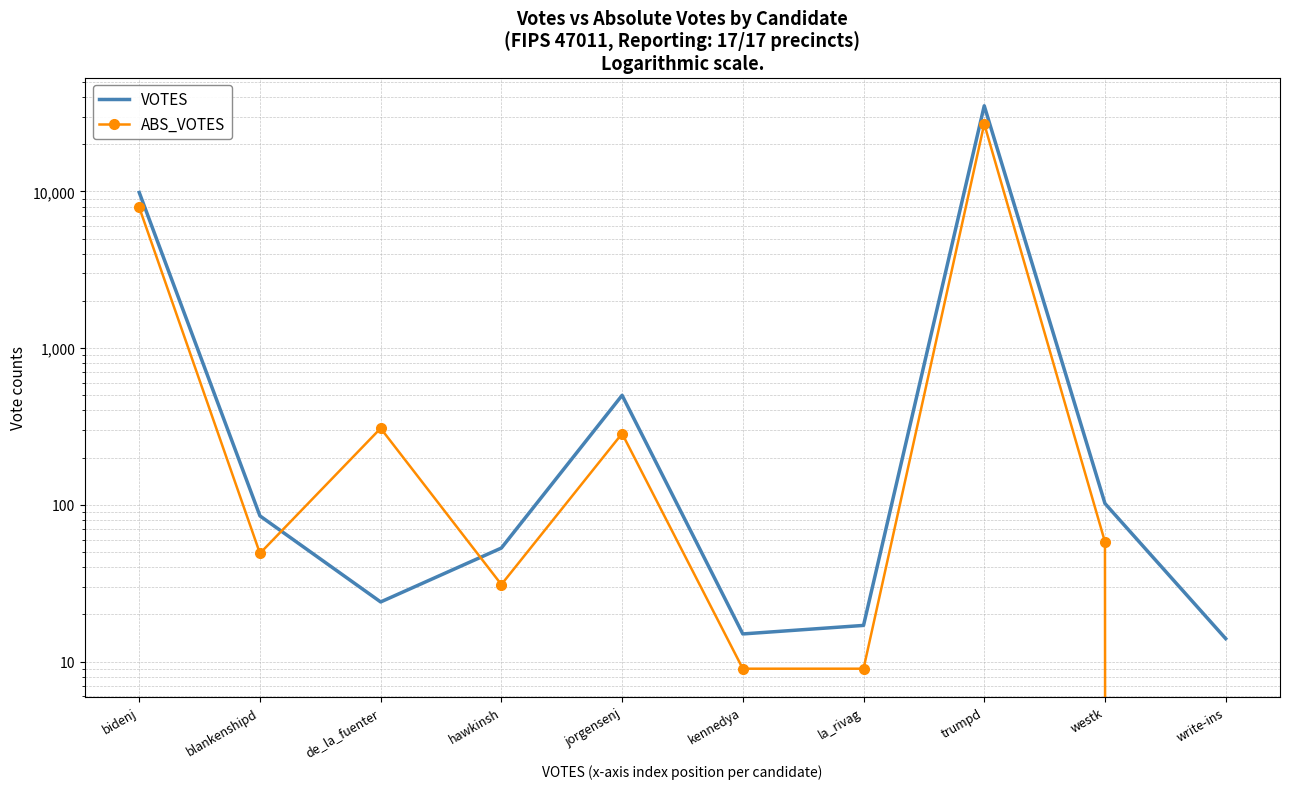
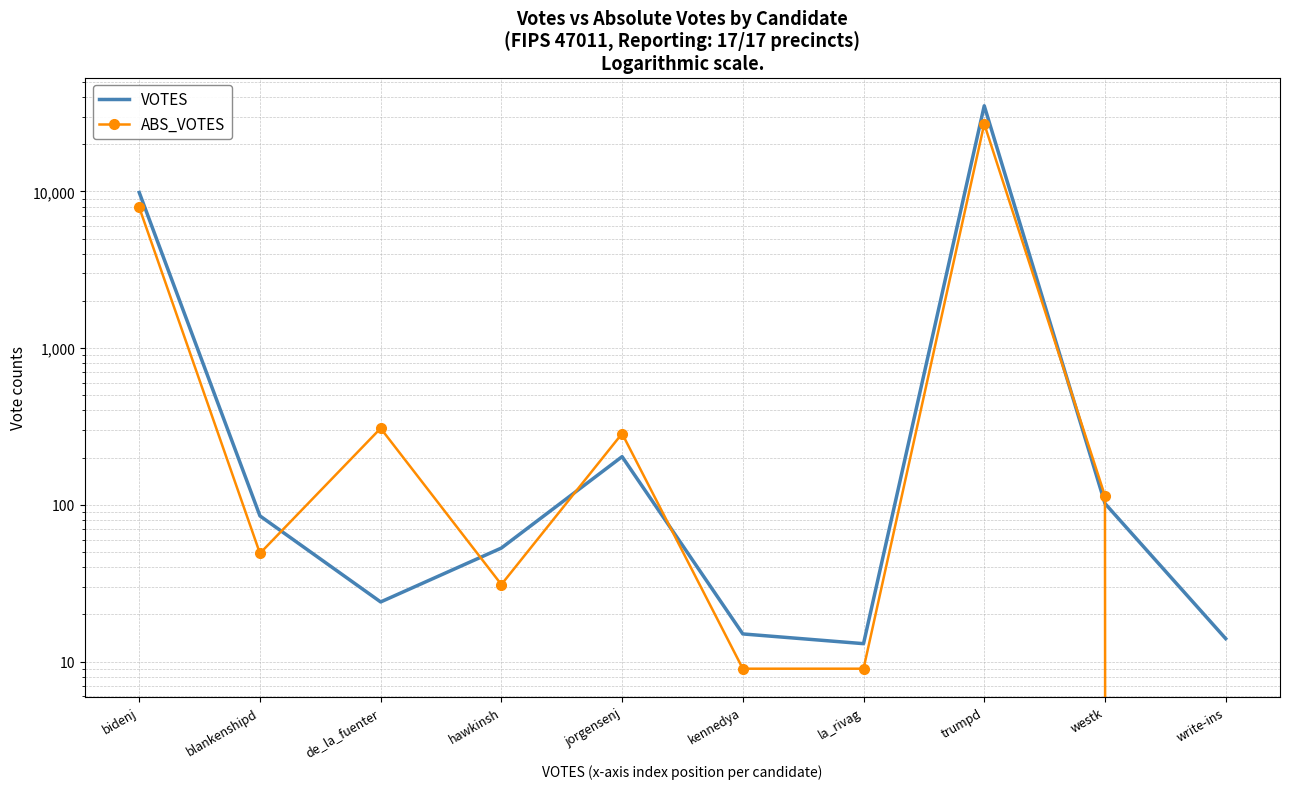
  {
    "VOTES": {
      "bidenj": "10,000",
      "blankenshipd": "90",
      "de_la_fuenter": "24",
      "hawkinsh": "53",
-     "jorgensenj": "500",
+     "jorgensenj": "200",
      "kennedya": "15",
-     "la_rivag": "17",
+     "la_rivag": "13",
      "trumpd": "35,000",
      "westk": "100",
      "write-ins": "14"
    },
    "ABS_VOTES": {
      "bidenj": "8,000",
      "blankenshipd": "49",
      "de_la_fuenter": "310",
      "hawkinsh": "31",
      "jorgensenj": "290",
      "kennedya": "9",
      "la_rivag": "9",
      "trumpd": "27,000",
-     "westk": "58"
+     "westk": "110"
    }
  }
